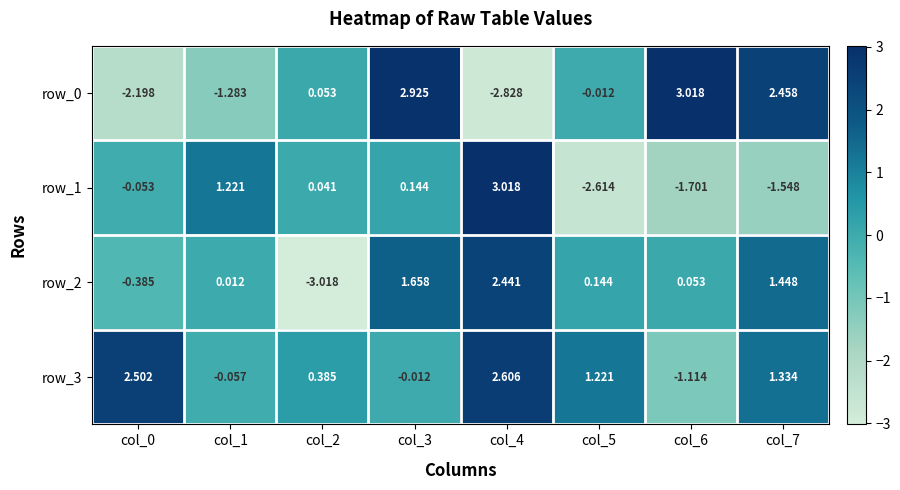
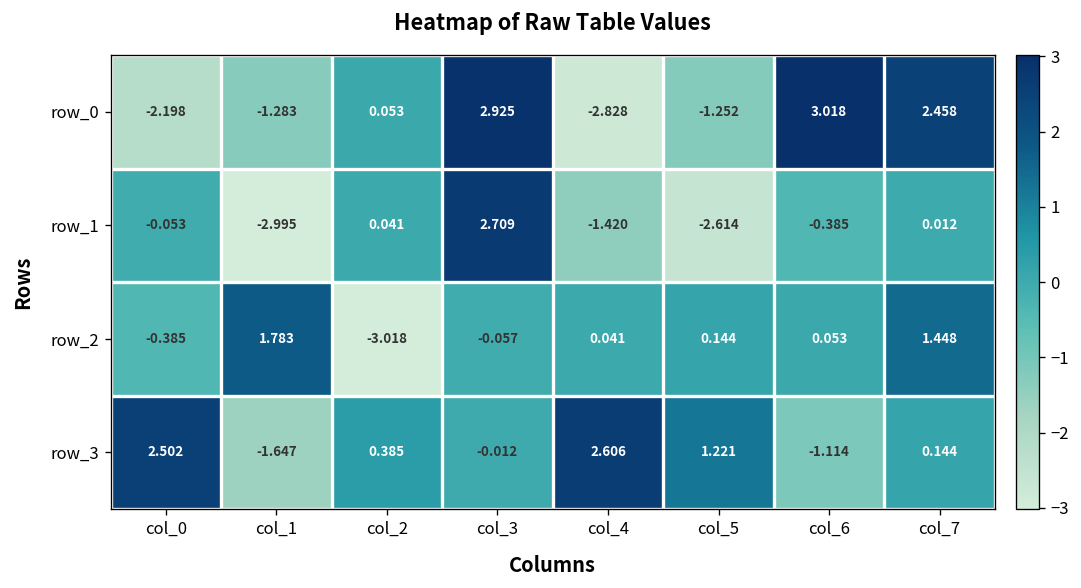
  {
    "row_0": {
      "col_0": -2.198,
      "col_1": -1.283,
      "col_2": 0.053,
      "col_3": 2.925,
      "col_4": -2.828,
-     "col_5": -0.012,
+     "col_5": -1.252,
      "col_6": 3.018,
      "col_7": 2.458
    },
    "row_1": {
      "col_0": -0.053,
-     "col_1": 1.221,
+     "col_1": -2.995,
      "col_2": 0.041,
-     "col_3": 0.144,
-     "col_4": 3.018,
+     "col_3": 2.709,
+     "col_4": -1.420,
      "col_5": -2.614,
-     "col_6": -1.701,
-     "col_7": -1.548
+     "col_6": -0.385,
+     "col_7": 0.012
    },
    "row_2": {
      "col_0": -0.385,
-     "col_1": 0.012,
+     "col_1": 1.783,
      "col_2": -3.018,
-     "col_3": 1.658,
-     "col_4": 2.441,
+     "col_3": -0.057,
+     "col_4": 0.041,
      "col_5": 0.144,
      "col_6": 0.053,
      "col_7": 1.448
    },
    "row_3": {
      "col_0": 2.502,
-     "col_1": -0.057,
+     "col_1": -1.647,
      "col_2": 0.385,
      "col_3": -0.012,
      "col_4": 2.606,
      "col_5": 1.221,
      "col_6": -1.114,
-     "col_7": 1.334
+     "col_7": 0.144
    }
  }
